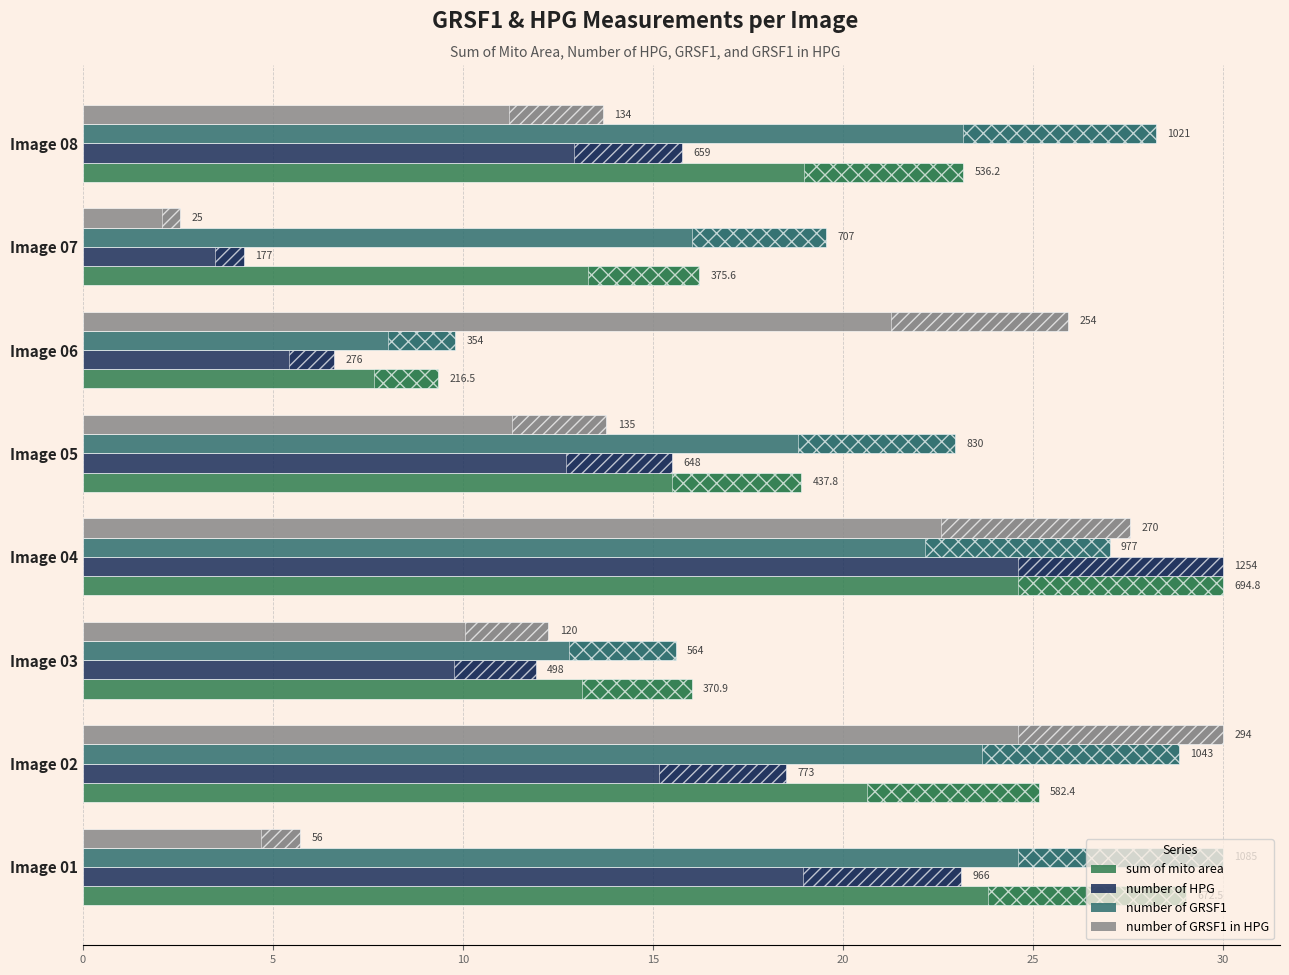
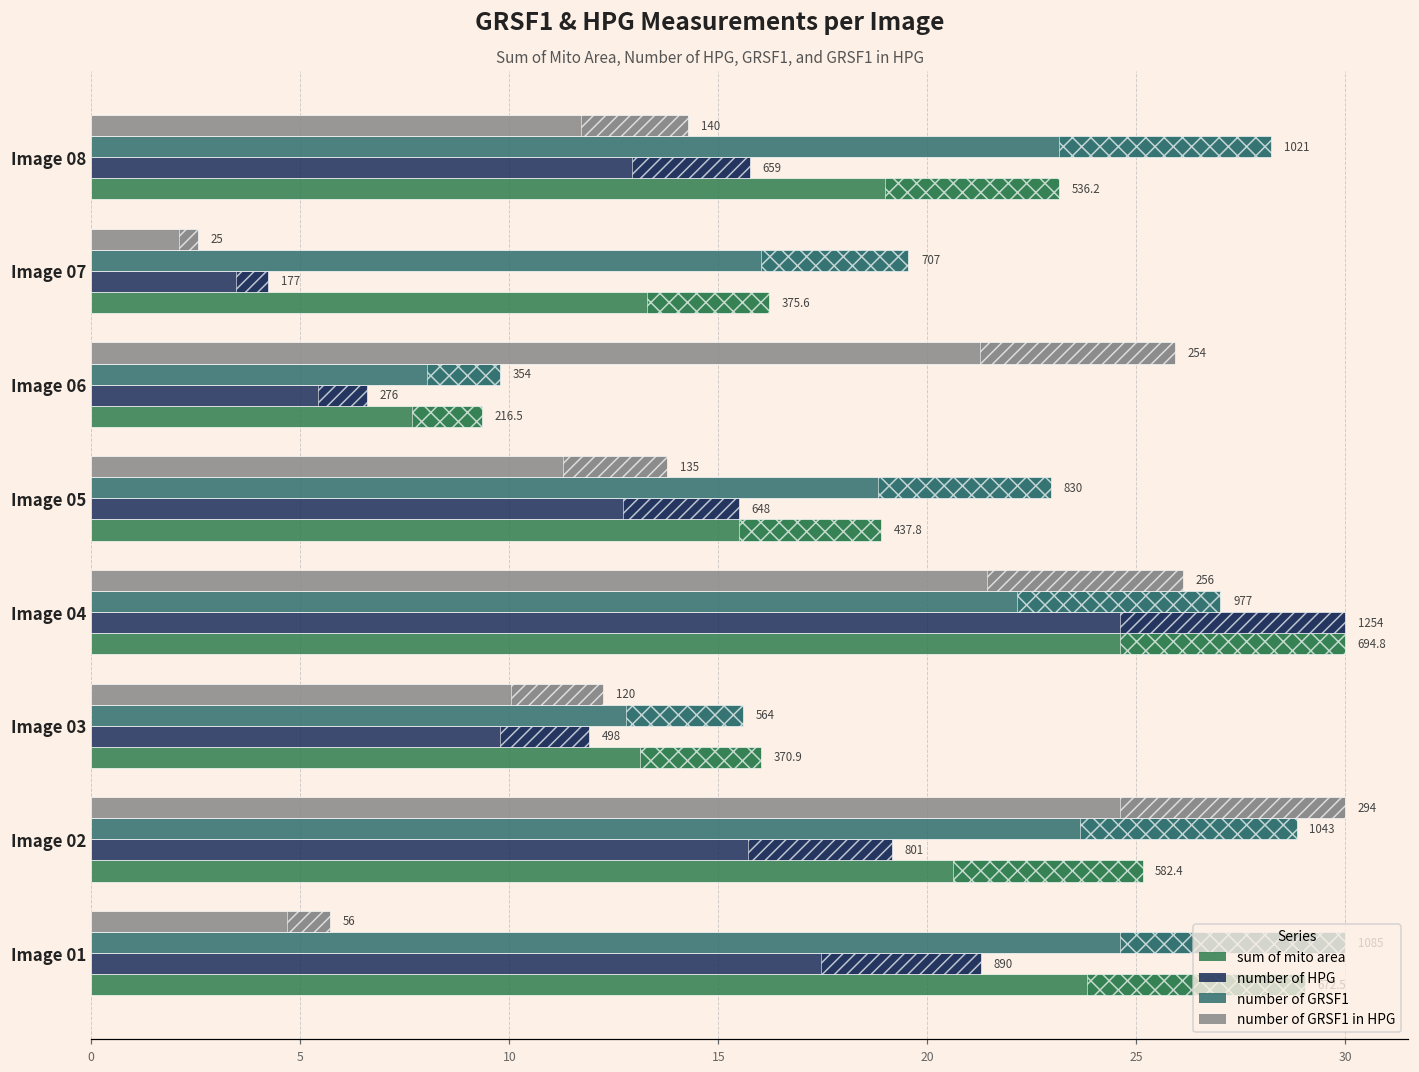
  {
    "number of HPG": {
-     "Image 02": 773,
-     "Image 01": 966
+     "Image 02": 801,
+     "Image 01": 890
    },
    "number of GRSF1 in HPG": {
-     "Image 08": 134,
-     "Image 04": 270
+     "Image 08": 140,
+     "Image 04": 256
    }
  }
